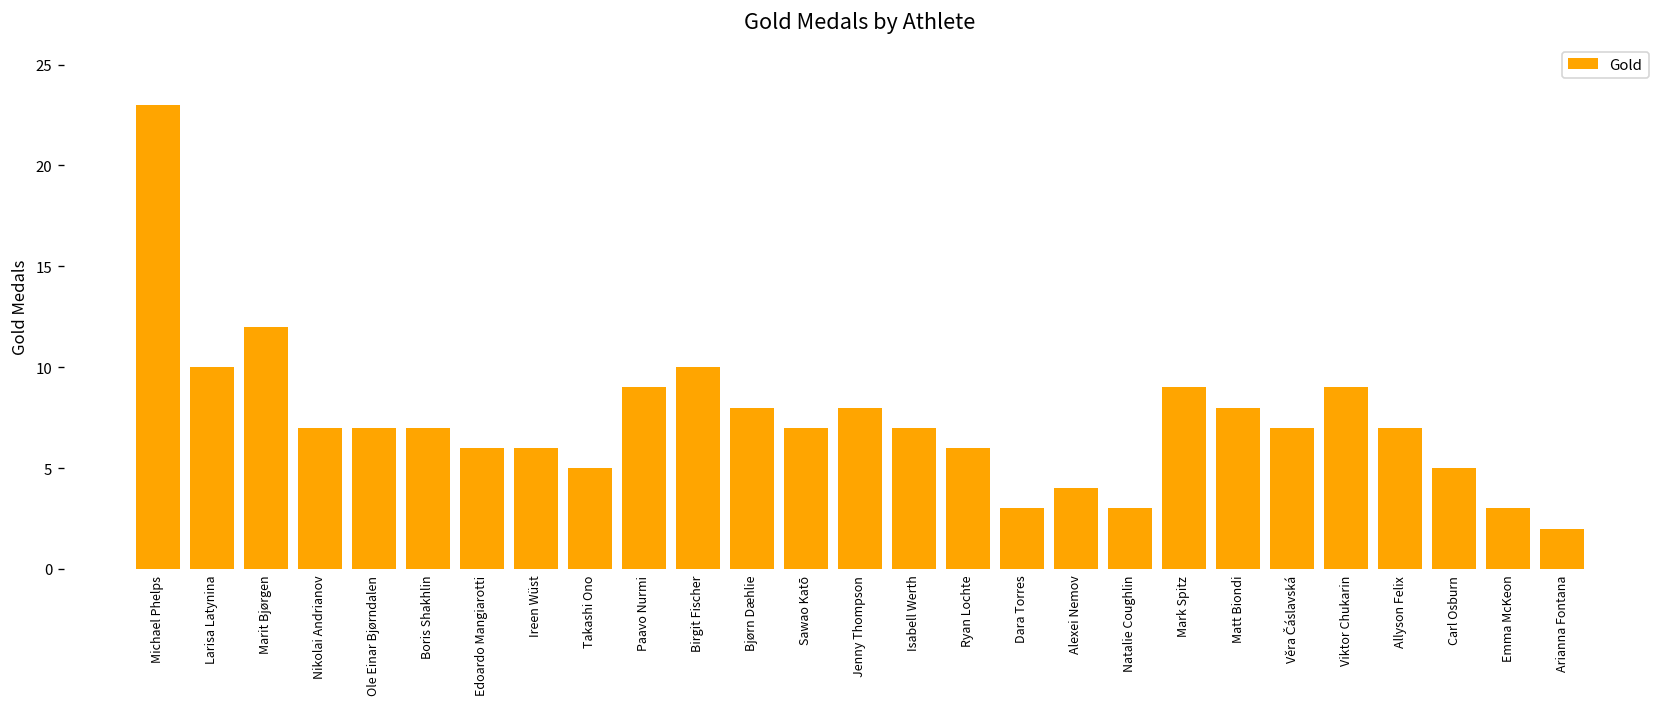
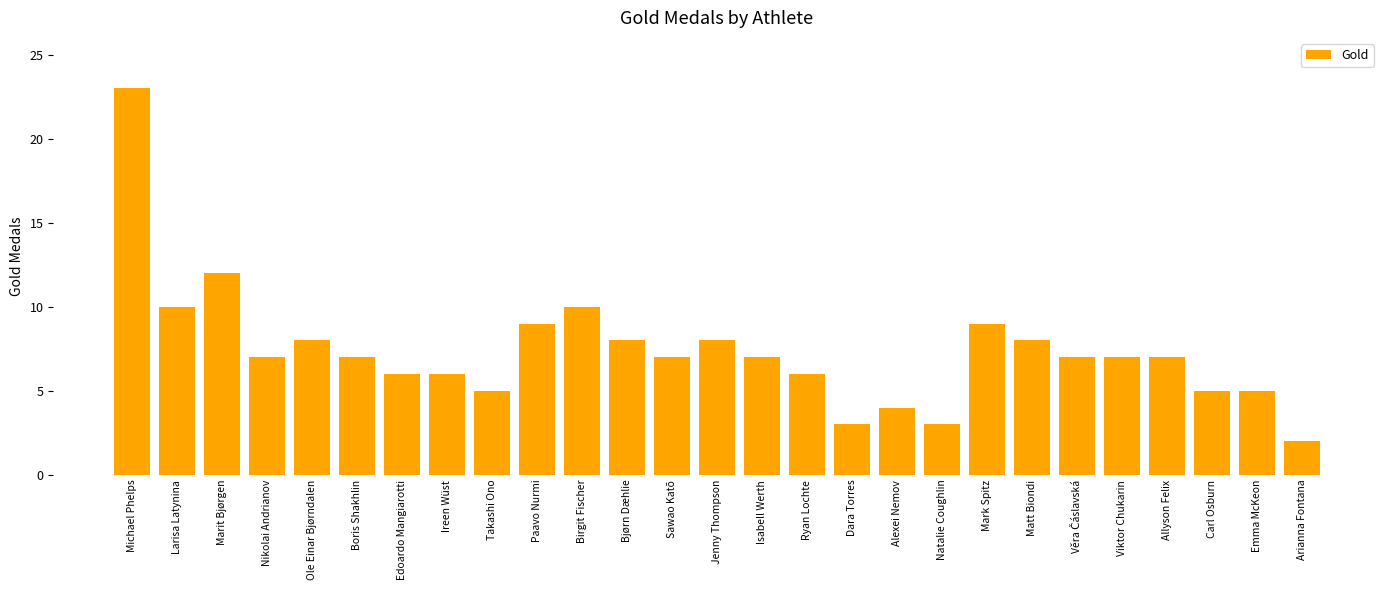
  {
    "Michael Phelps": 23,
    "Larisa Latynina": 10,
    "Marit Bjørgen": 12,
    "Nikolai Andrianov": 7,
-   "Ole Einar Bjørndalen": 7,
+   "Ole Einar Bjørndalen": 8,
    "Boris Shakhlin": 7,
    "Edoardo Mangiarotti": 6,
    "Ireen Wüst": 6,
    "Takashi Ono": 5,
    "Paavo Nurmi": 9,
    "Birgit Fischer": 10,
    "Bjørn Dæhlie": 8,
    "Sawao Katō": 7,
    "Jenny Thompson": 8,
    "Isabell Werth": 7,
    "Ryan Lochte": 6,
    "Dara Torres": 3,
    "Alexei Nemov": 4,
    "Natalie Coughlin": 3,
    "Mark Spitz": 9,
    "Matt Biondi": 8,
    "Věra Čáslavská": 7,
-   "Viktor Chukarin": 9,
+   "Viktor Chukarin": 7,
    "Allyson Felix": 7,
    "Carl Osburn": 5,
-   "Emma McKeon": 3,
+   "Emma McKeon": 5,
    "Arianna Fontana": 2
  }
